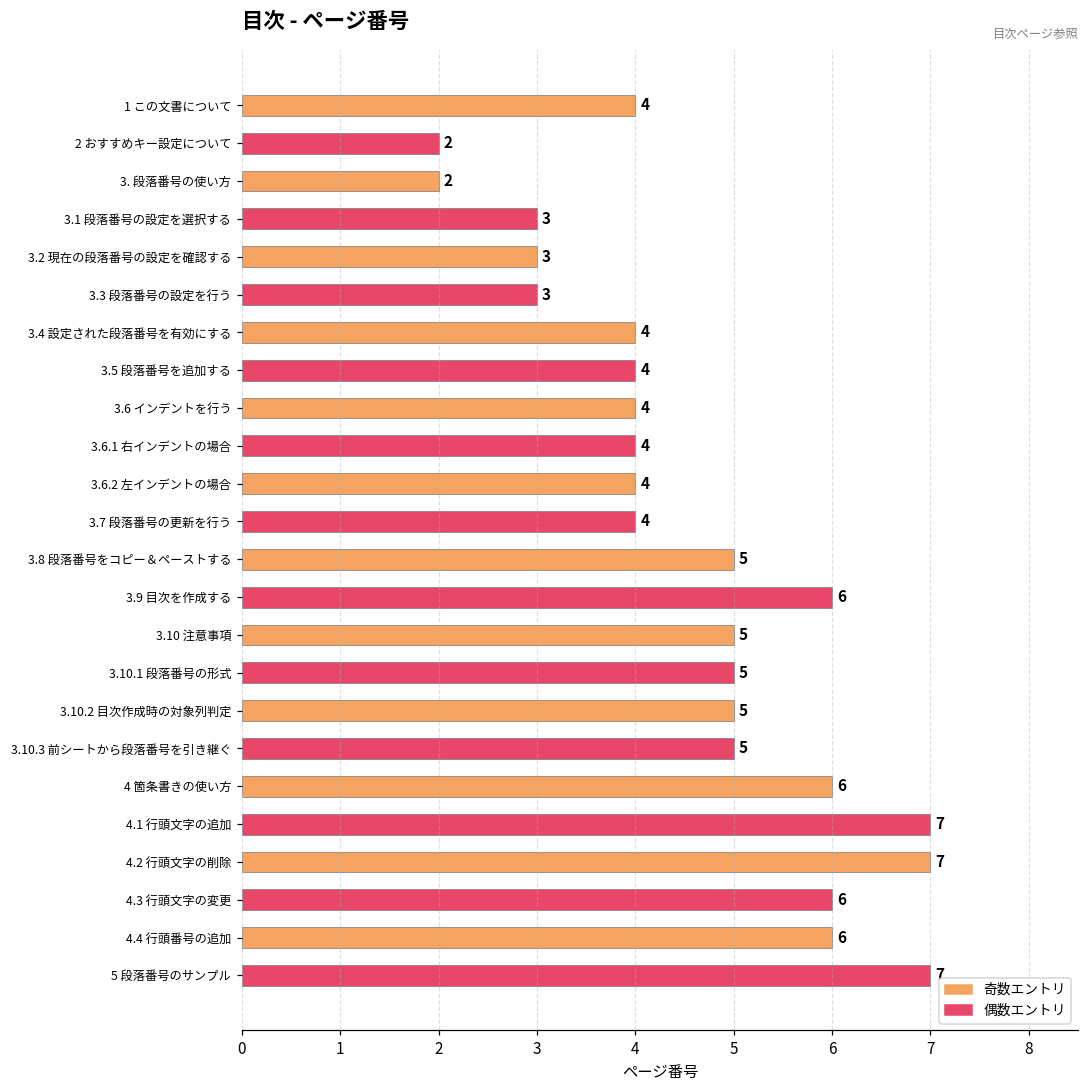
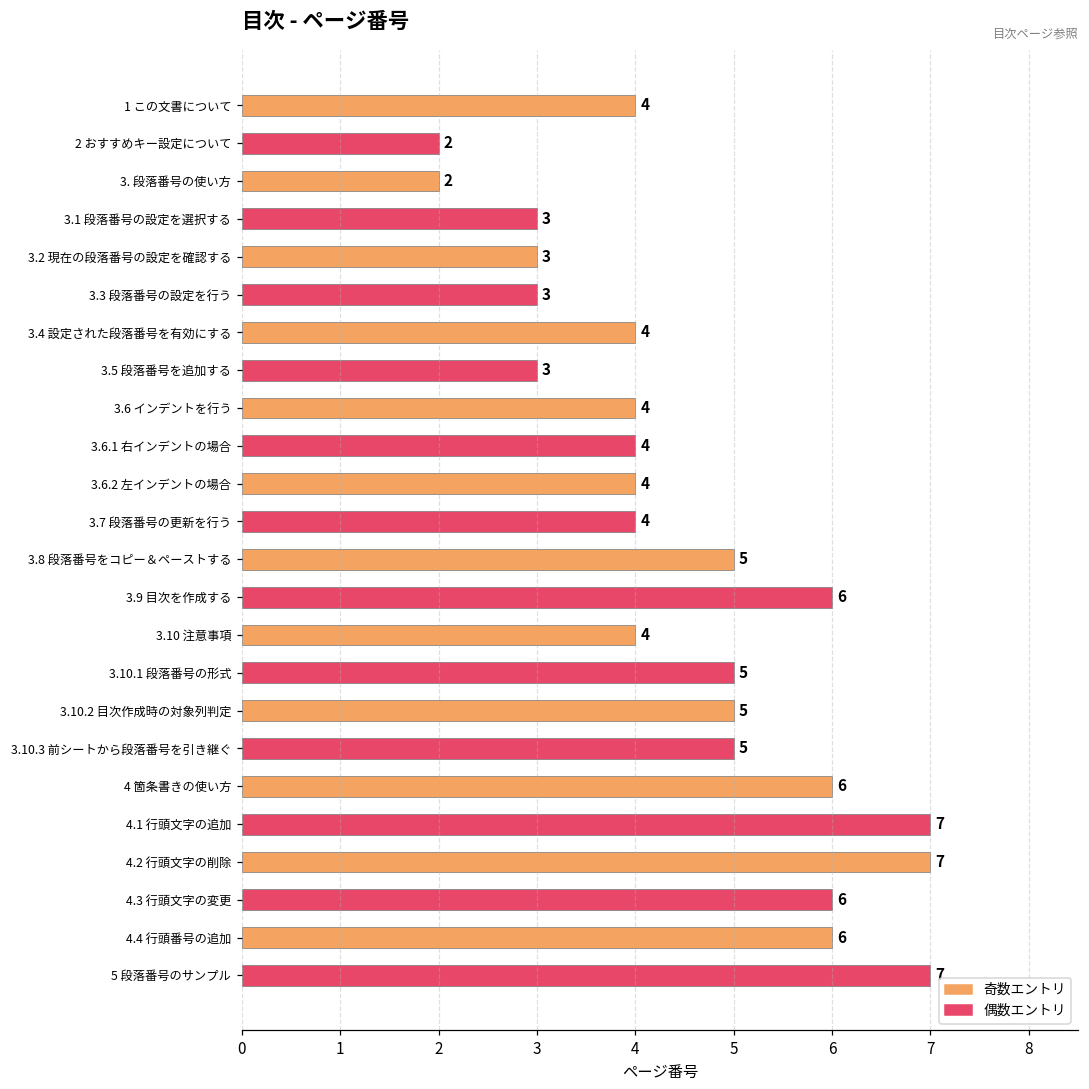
  {
    "1 この文書について": 4,
    "2 おすすめキー設定について": 2,
    "3. 段落番号の使い方": 2,
    "3.1 段落番号の設定を選択する": 3,
    "3.2 現在の段落番号の設定を確認する": 3,
    "3.3 段落番号の設定を行う": 3,
    "3.4 設定された段落番号を有効にする": 4,
-   "3.5 段落番号を追加する": 4,
+   "3.5 段落番号を追加する": 3,
    "3.6 インデントを行う": 4,
    "3.6.1 右インデントの場合": 4,
    "3.6.2 左インデントの場合": 4,
    "3.7 段落番号の更新を行う": 4,
    "3.8 段落番号をコピー＆ペーストする": 5,
    "3.9 目次を作成する": 6,
-   "3.10 注意事項": 5,
+   "3.10 注意事項": 4,
    "3.10.1 段落番号の形式": 5,
    "3.10.2 目次作成時の対象列判定": 5,
    "3.10.3 前シートから段落番号を引き継ぐ": 5,
    "4 箇条書きの使い方": 6,
    "4.1 行頭文字の追加": 7,
    "4.2 行頭文字の削除": 7,
    "4.3 行頭文字の変更": 6,
    "4.4 行頭番号の追加": 6
  }
